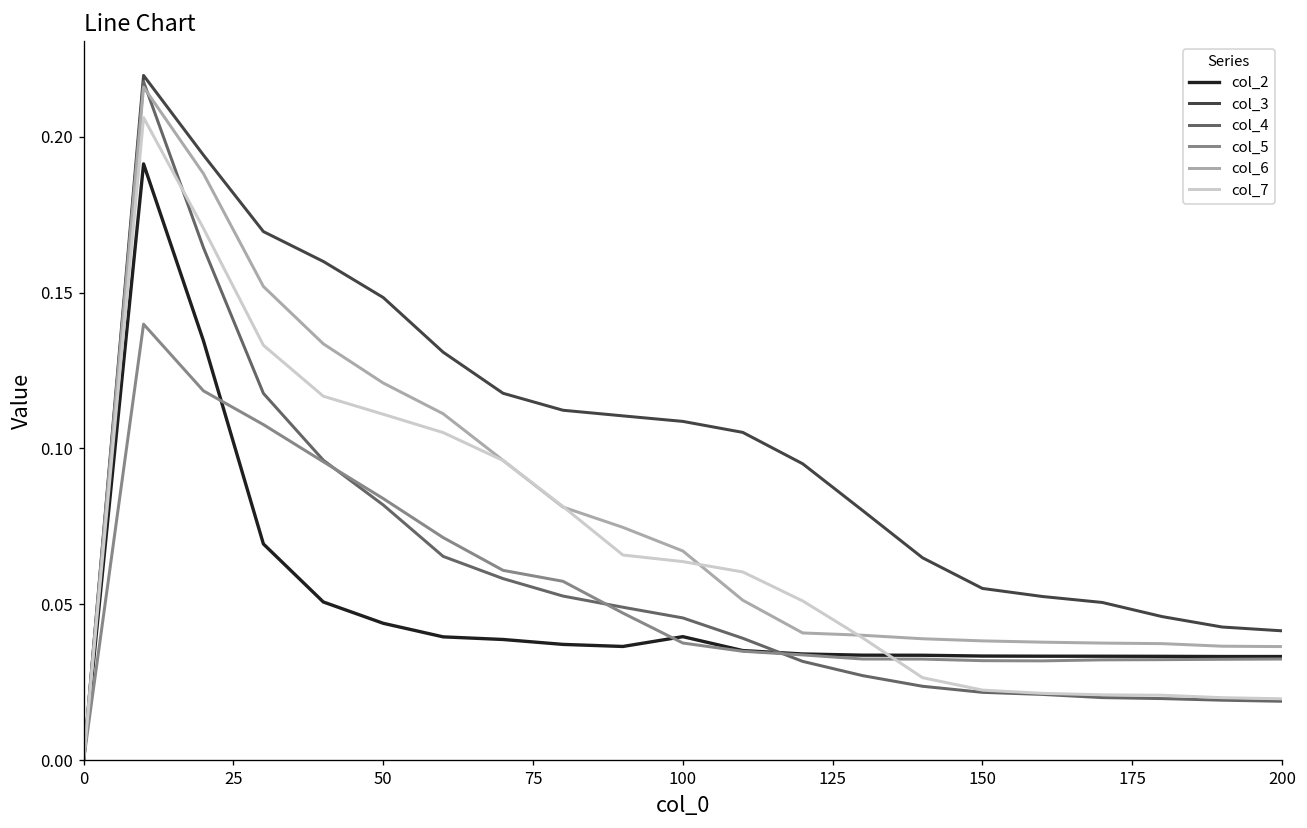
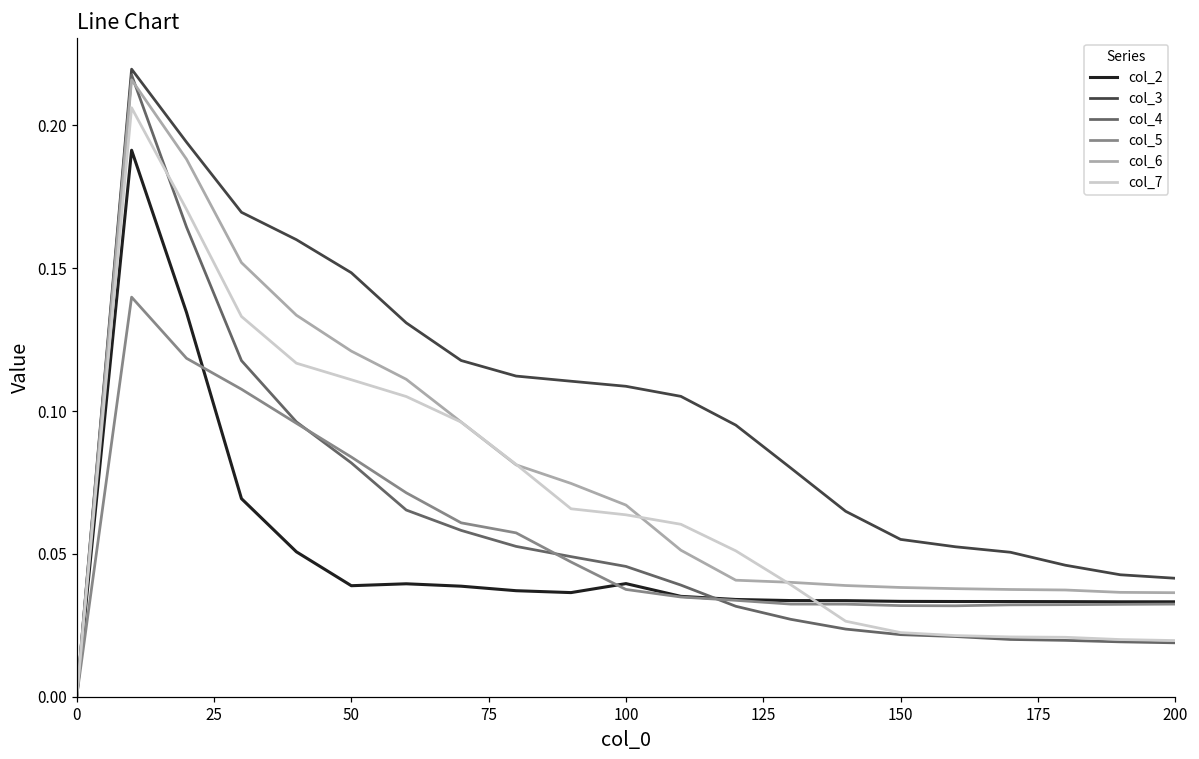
  {
    "col_2": {
-     "50": 0.044,
+     "50": 0.039,
      "100": 0.040,
      "150": 0.033
    }
  }
